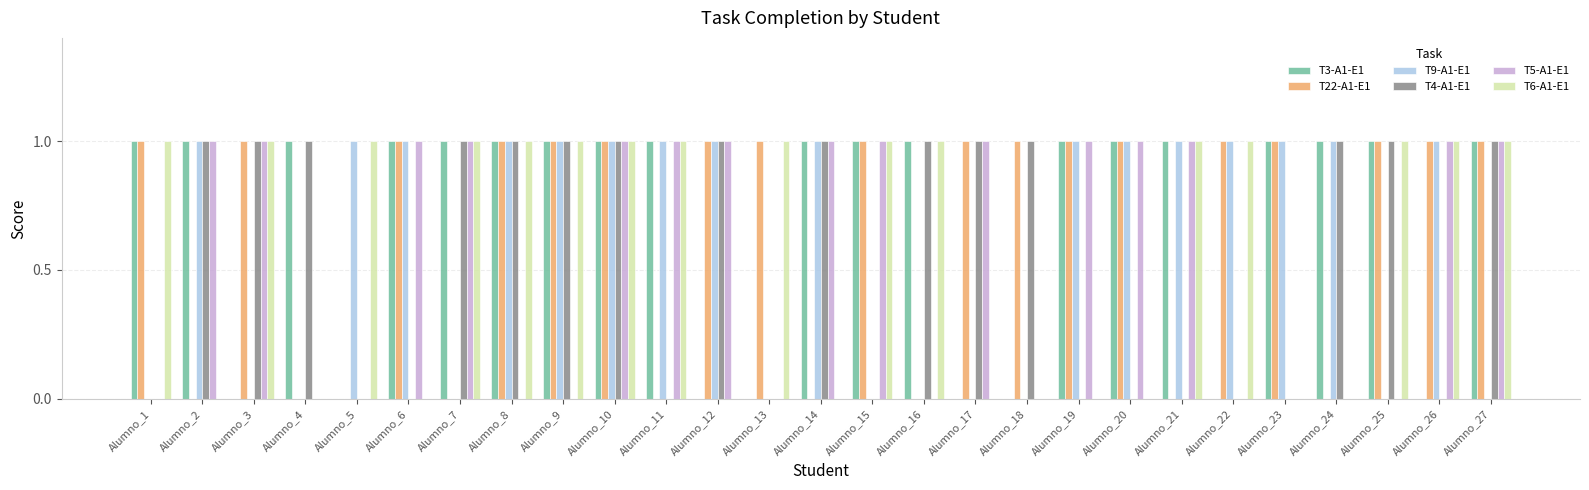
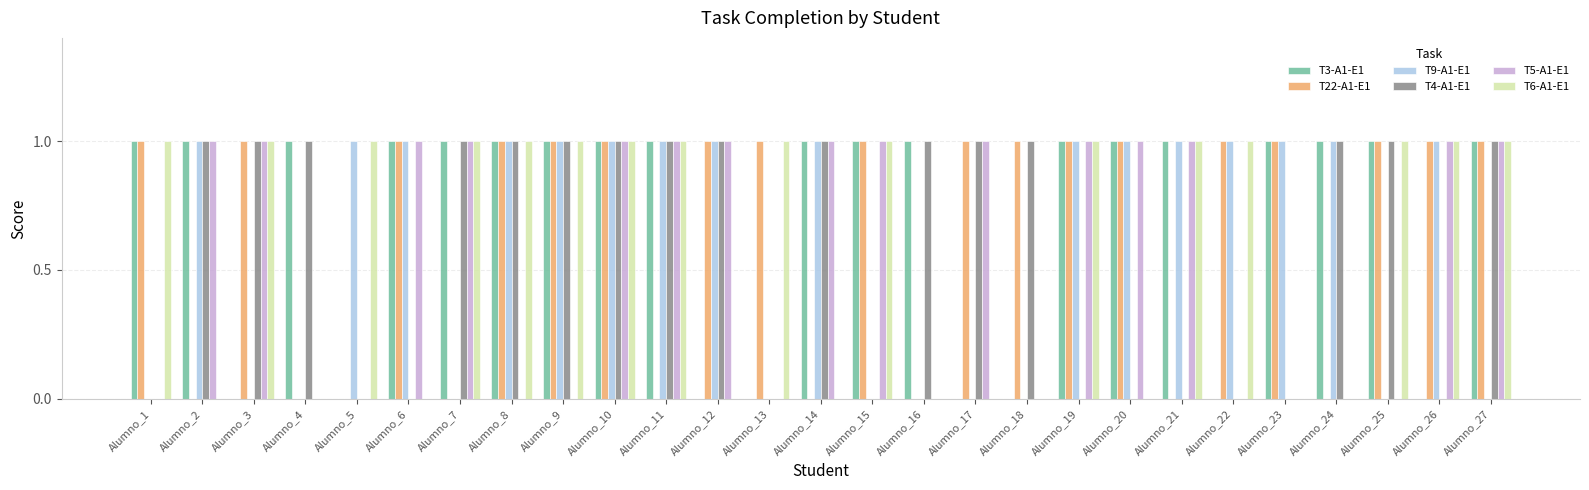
  {
    "T3-A1-E1": {
      "Alumno_1": 1,
      "Alumno_2": 1,
      "Alumno_3": 0,
      "Alumno_4": 1,
      "Alumno_5": 0,
      "Alumno_6": 1,
      "Alumno_7": 1,
      "Alumno_8": 1,
      "Alumno_9": 1,
      "Alumno_10": 1,
      "Alumno_11": 1,
      "Alumno_12": 0,
      "Alumno_13": 0,
      "Alumno_14": 1,
      "Alumno_15": 1,
      "Alumno_16": 1,
      "Alumno_17": 0,
      "Alumno_18": 0,
      "Alumno_19": 1,
      "Alumno_20": 1,
      "Alumno_21": 1,
      "Alumno_22": 0,
      "Alumno_23": 1,
      "Alumno_24": 1,
      "Alumno_25": 1,
      "Alumno_26": 0,
      "Alumno_27": 1
    },
    "T22-A1-E1": {
      "Alumno_1": 1,
      "Alumno_2": 0,
      "Alumno_3": 1,
      "Alumno_4": 0,
      "Alumno_5": 0,
      "Alumno_6": 1,
      "Alumno_7": 0,
      "Alumno_8": 1,
      "Alumno_9": 1,
      "Alumno_10": 1,
      "Alumno_11": 0,
      "Alumno_12": 1,
      "Alumno_13": 1,
      "Alumno_14": 0,
      "Alumno_15": 1,
      "Alumno_16": 0,
      "Alumno_17": 1,
      "Alumno_18": 1,
      "Alumno_19": 1,
      "Alumno_20": 1,
      "Alumno_21": 0,
      "Alumno_22": 1,
      "Alumno_23": 1,
      "Alumno_24": 0,
      "Alumno_25": 1,
      "Alumno_26": 1,
      "Alumno_27": 1
    },
    "T4-A1-E1": {
      "Alumno_1": 0,
      "Alumno_2": 1,
      "Alumno_3": 1,
      "Alumno_4": 1,
      "Alumno_5": 0,
      "Alumno_6": 0,
      "Alumno_7": 1,
      "Alumno_8": 1,
      "Alumno_9": 1,
      "Alumno_10": 1,
-     "Alumno_11": 0,
+     "Alumno_11": 1,
      "Alumno_12": 1,
      "Alumno_13": 0,
      "Alumno_14": 1,
      "Alumno_15": 0,
      "Alumno_16": 1,
      "Alumno_17": 1,
      "Alumno_18": 1,
      "Alumno_19": 0,
      "Alumno_20": 0,
      "Alumno_21": 0,
      "Alumno_22": 0,
      "Alumno_23": 0,
      "Alumno_24": 1,
      "Alumno_25": 1,
      "Alumno_26": 0,
      "Alumno_27": 1
    },
    "T6-A1-E1": {
      "Alumno_1": 1,
      "Alumno_2": 0,
      "Alumno_3": 1,
      "Alumno_4": 0,
      "Alumno_5": 1,
      "Alumno_6": 0,
      "Alumno_7": 1,
      "Alumno_8": 1,
      "Alumno_9": 1,
      "Alumno_10": 1,
      "Alumno_11": 1,
      "Alumno_12": 0,
      "Alumno_13": 1,
      "Alumno_14": 0,
      "Alumno_15": 1,
-     "Alumno_16": 1,
+     "Alumno_16": 0,
      "Alumno_17": 0,
      "Alumno_18": 0,
-     "Alumno_19": 0,
+     "Alumno_19": 1,
      "Alumno_20": 0,
      "Alumno_21": 1,
      "Alumno_22": 1,
      "Alumno_23": 0,
      "Alumno_24": 0,
      "Alumno_25": 1,
      "Alumno_26": 1,
      "Alumno_27": 1
    }
  }
